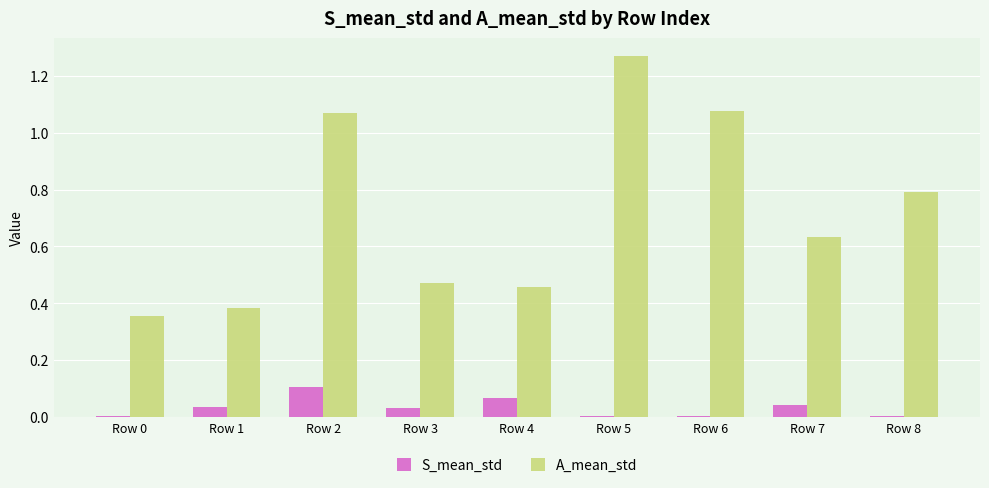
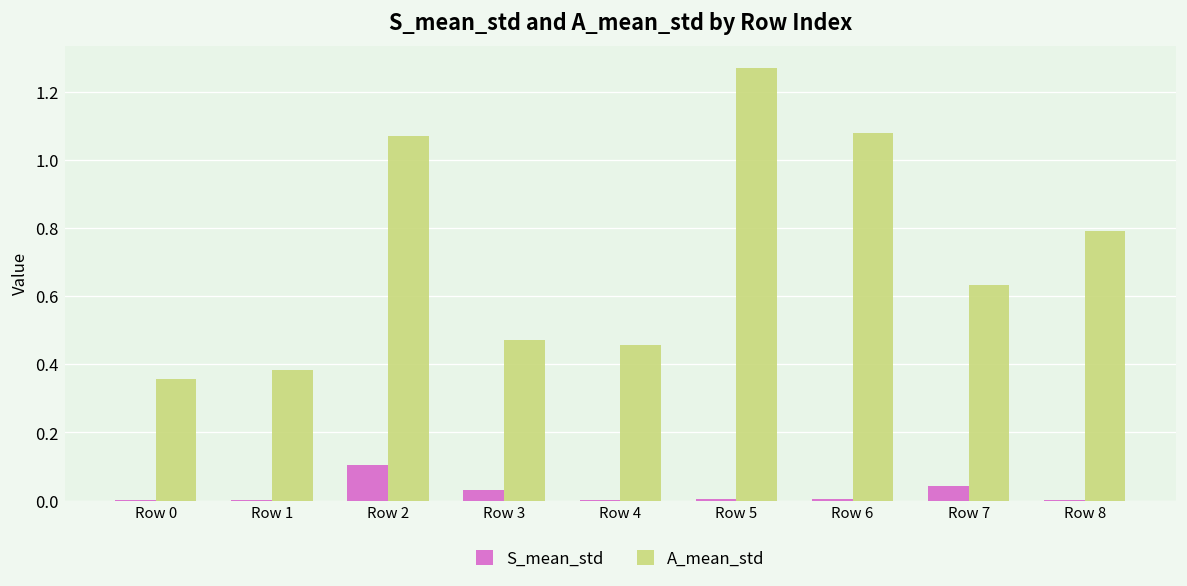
  {
    "S_mean_std": {
-     "Row 1": 0.03,
+     "Row 1": 0.00,
      "Row 2": 0.10,
      "Row 3": 0.03,
-     "Row 4": 0.07,
+     "Row 4": 0.00,
      "Row 7": 0.04
    },
    "A_mean_std": {
      "Row 0": 0.36,
      "Row 1": 0.38,
      "Row 2": 1.07,
      "Row 3": 0.47,
      "Row 4": 0.46,
      "Row 5": 1.27,
      "Row 6": 1.08,
      "Row 7": 0.63,
      "Row 8": 0.79
    }
  }
